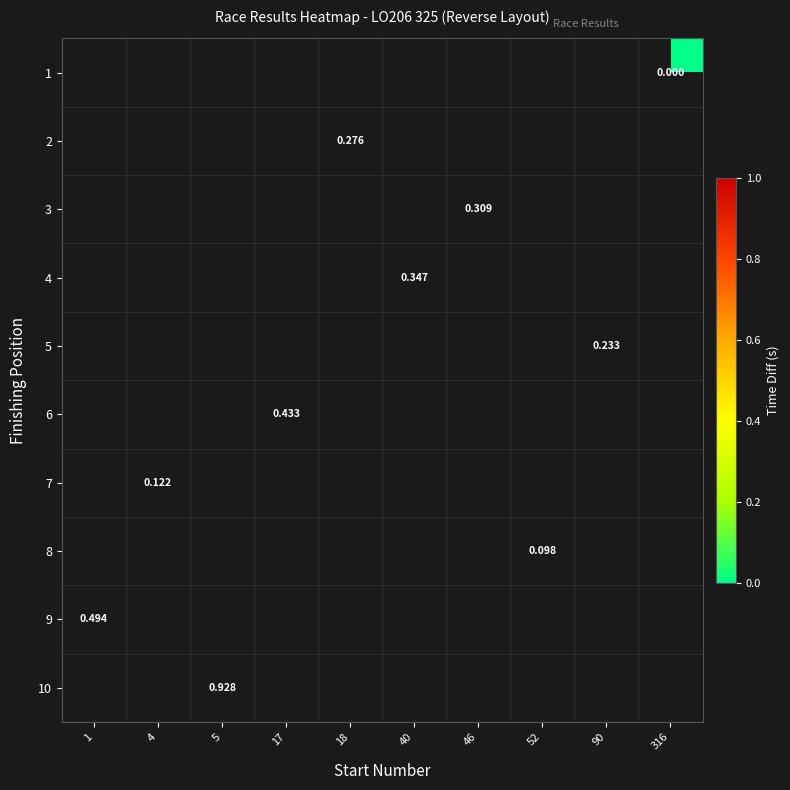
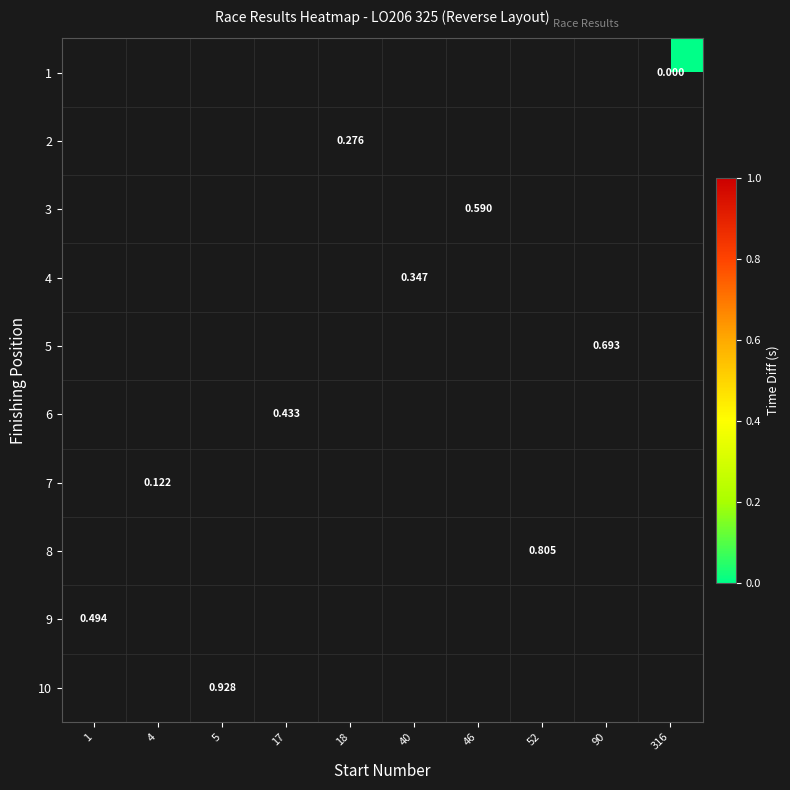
  {
    "1": {
      "316": 0.000
    },
    "2": {
      "18": 0.276
    },
    "3": {
-     "46": 0.309
+     "46": 0.590
    },
    "4": {
      "40": 0.347
    },
    "5": {
-     "90": 0.233
+     "90": 0.693
    },
    "6": {
      "17": 0.433
    },
    "7": {
      "4": 0.122
    },
    "8": {
-     "52": 0.098
+     "52": 0.805
    },
    "9": {
      "1": 0.494
    },
    "10": {
      "5": 0.928
    }
  }
